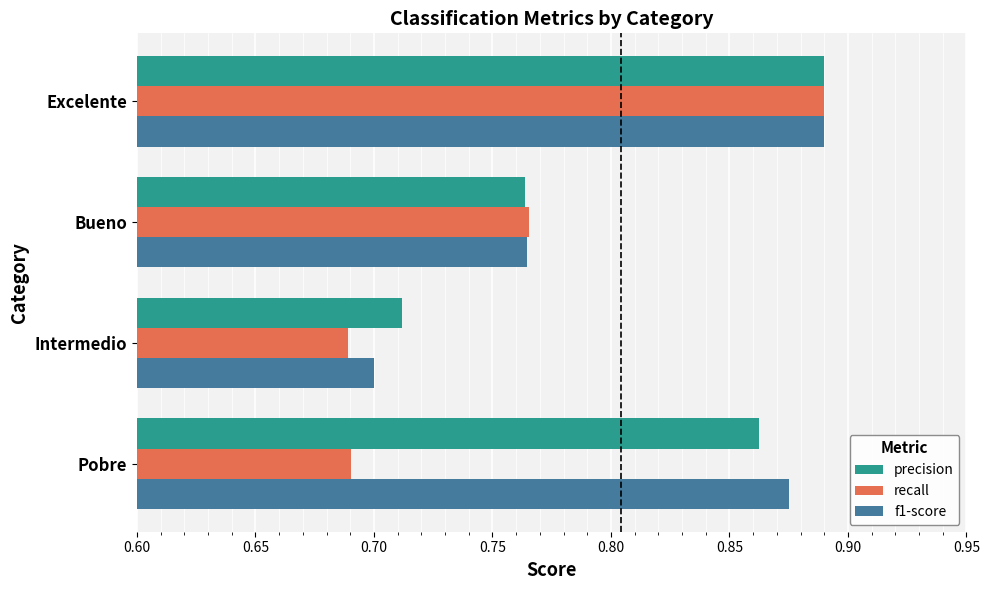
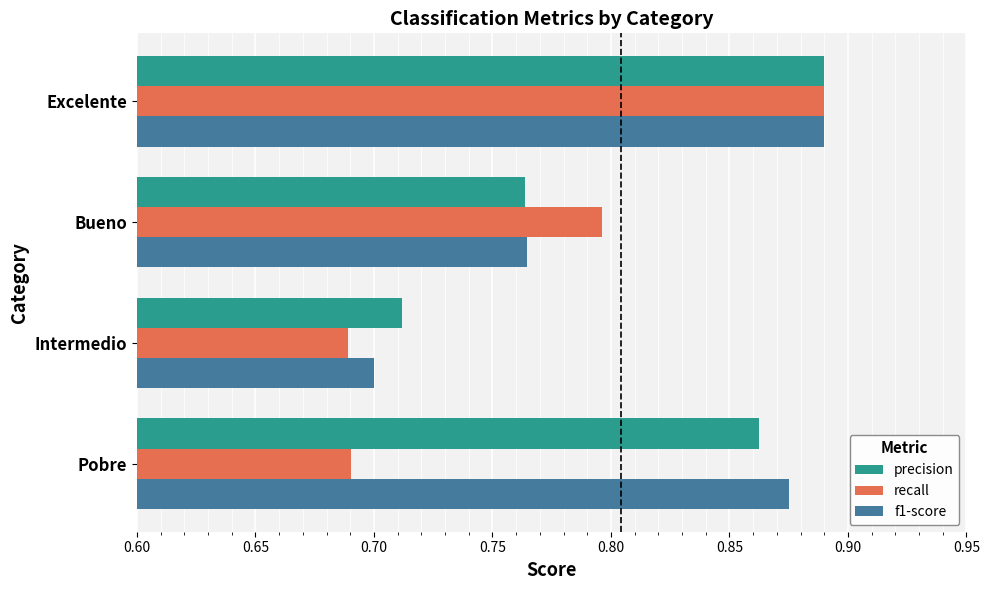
  {
    "recall": {
      "Excelente": 0.890,
-     "Bueno": 0.765,
+     "Bueno": 0.796,
      "Intermedio": 0.689,
      "Pobre": 0.690
    }
  }
